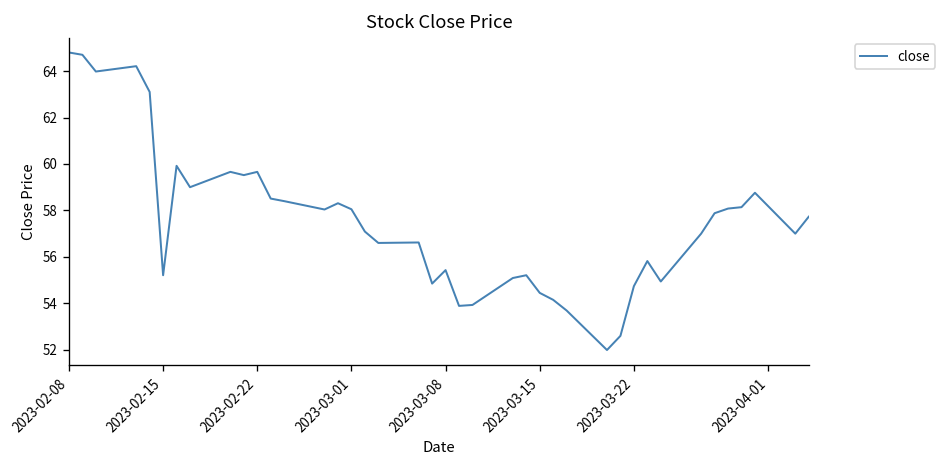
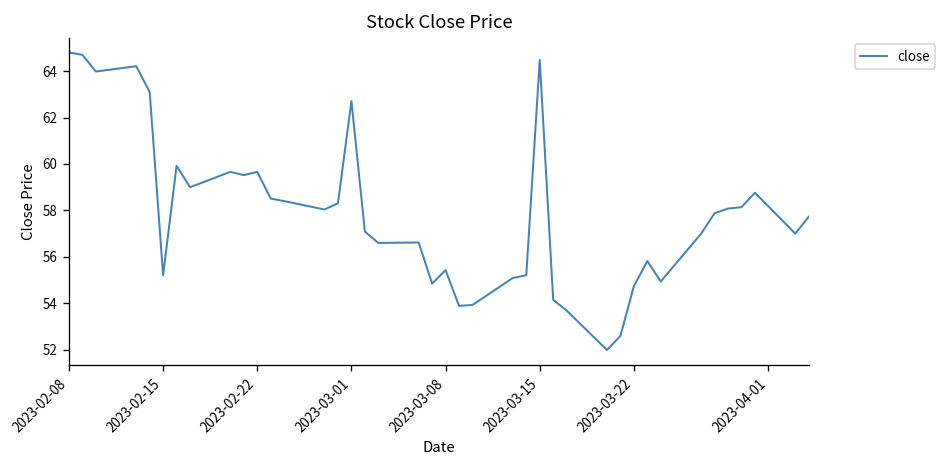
  {
    "2023-02-08": 64.8,
    "2023-02-15": 55.2,
    "2023-02-22": 59.7,
-   "2023-03-01": 58.1,
+   "2023-03-01": 62.7,
    "2023-03-08": 55.4,
-   "2023-03-15": 54.5,
+   "2023-03-15": 64.5,
    "2023-03-22": 54.7
  }
